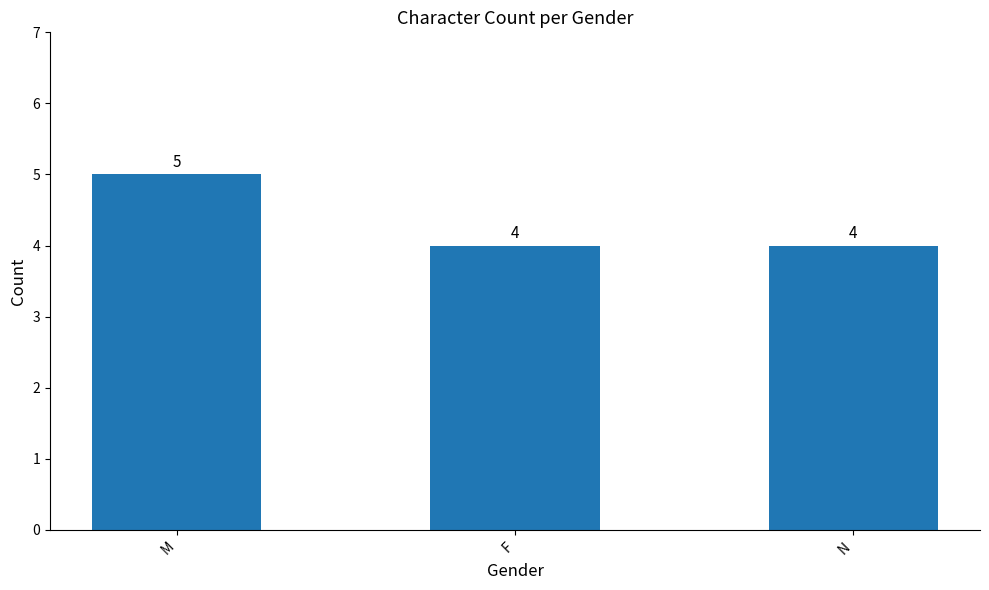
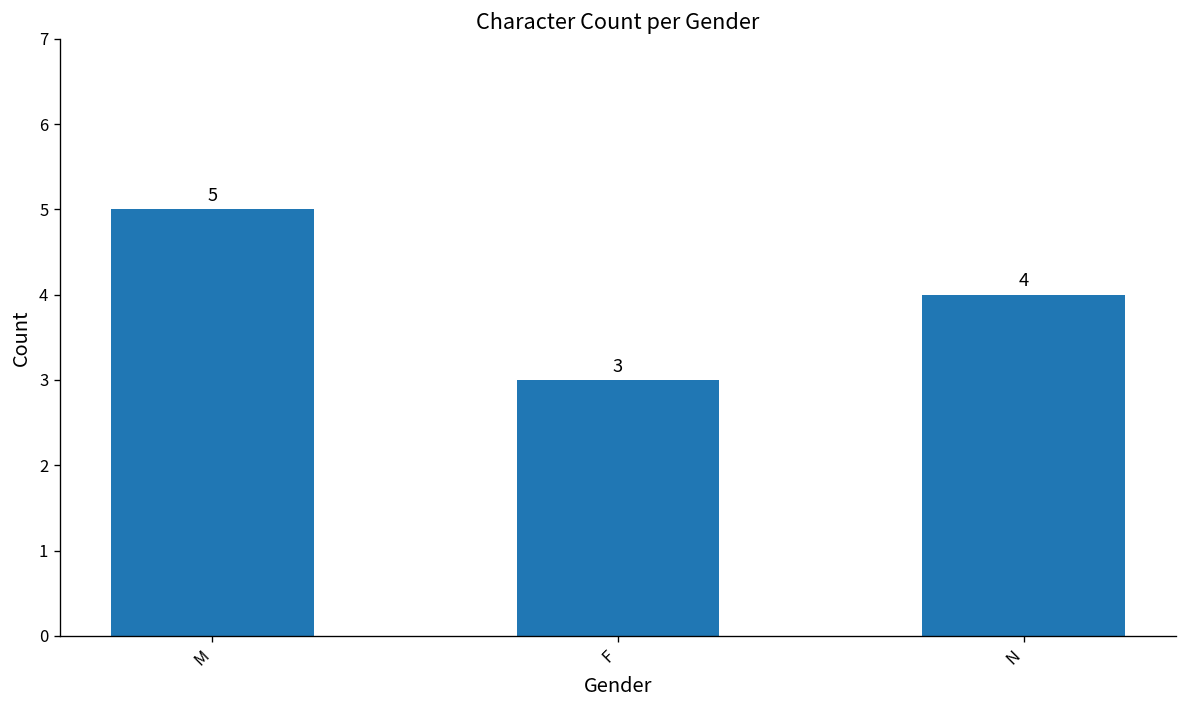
  {
    "M": 5,
-   "F": 4,
+   "F": 3,
    "N": 4
  }
